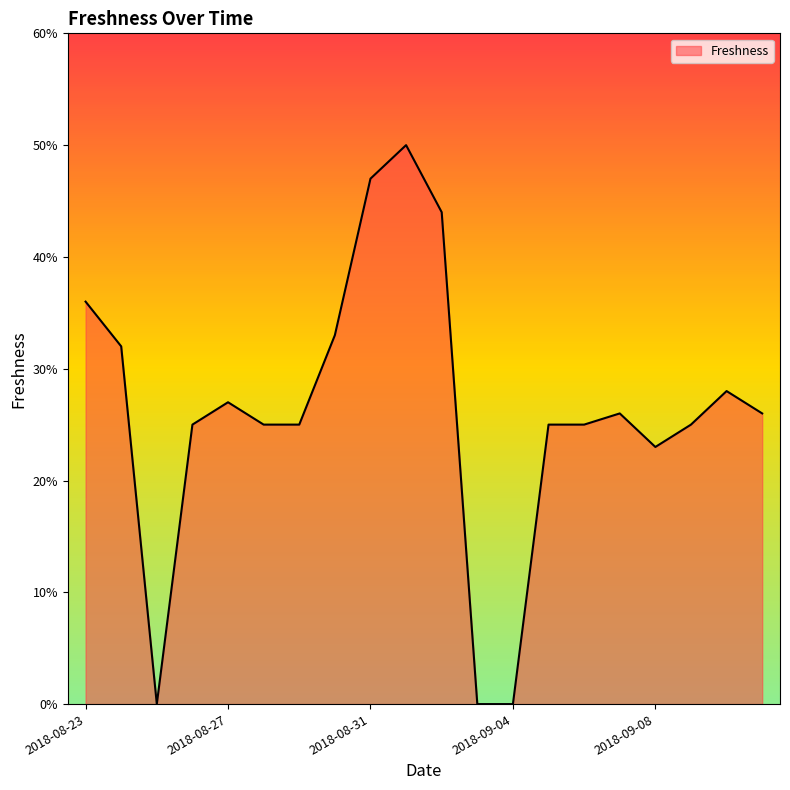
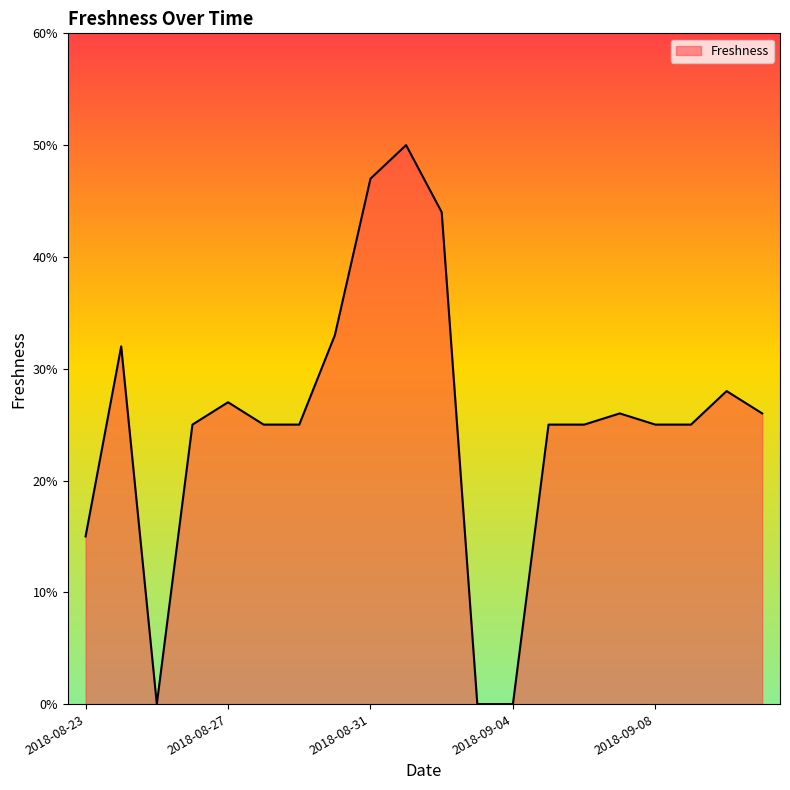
  {
-   "2018-08-23": "36.0%",
+   "2018-08-23": "15.0%",
    "2018-08-27": "27.0%",
    "2018-08-31": "47.0%",
    "2018-09-04": "0.0%",
-   "2018-09-08": "23.0%"
+   "2018-09-08": "25.0%"
  }
